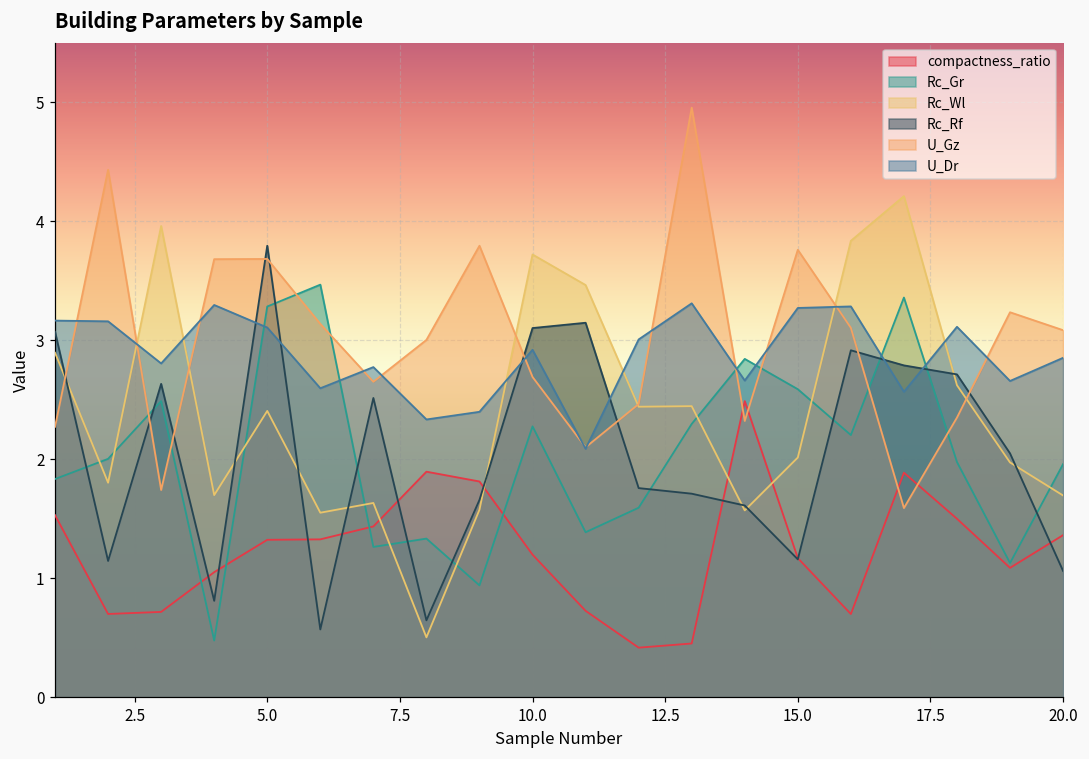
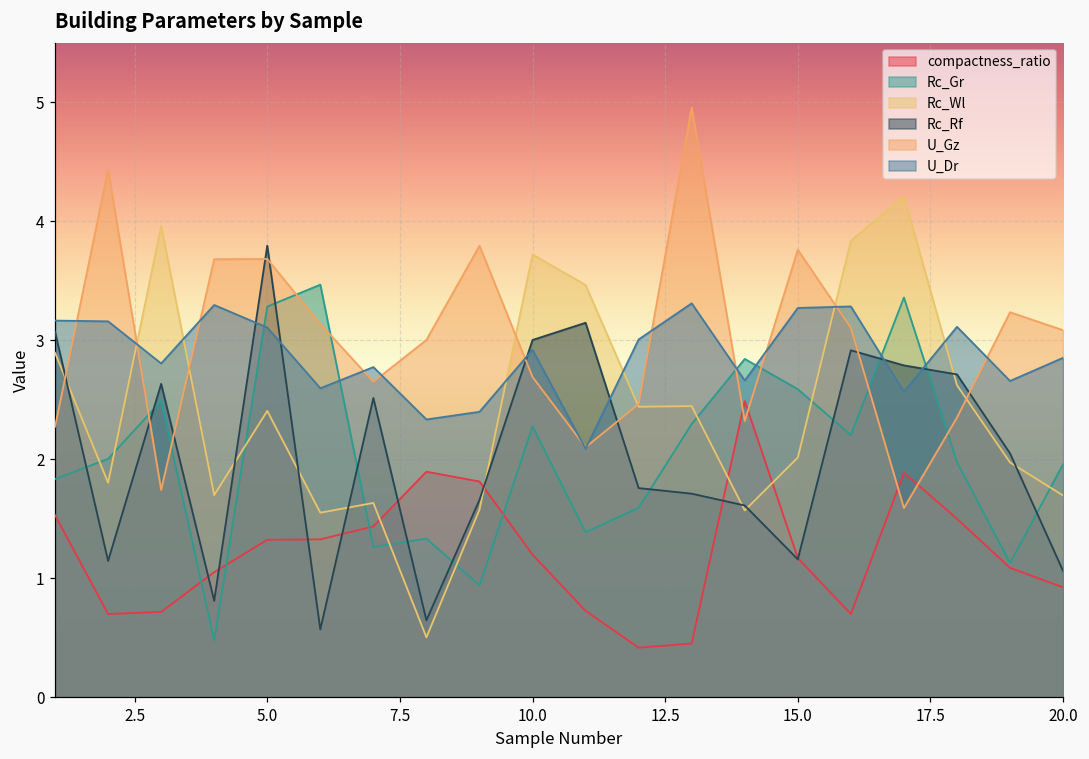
  {
    "compactness_ratio": {
      "5.0": 1.32,
      "10.0": 1.20,
-     "20.0": 1.36
+     "20.0": 0.92
    },
    "Rc_Rf": {
      "5.0": 3.79,
-     "10.0": 3.10,
+     "10.0": 3.00,
      "20.0": 1.06
    }
  }
